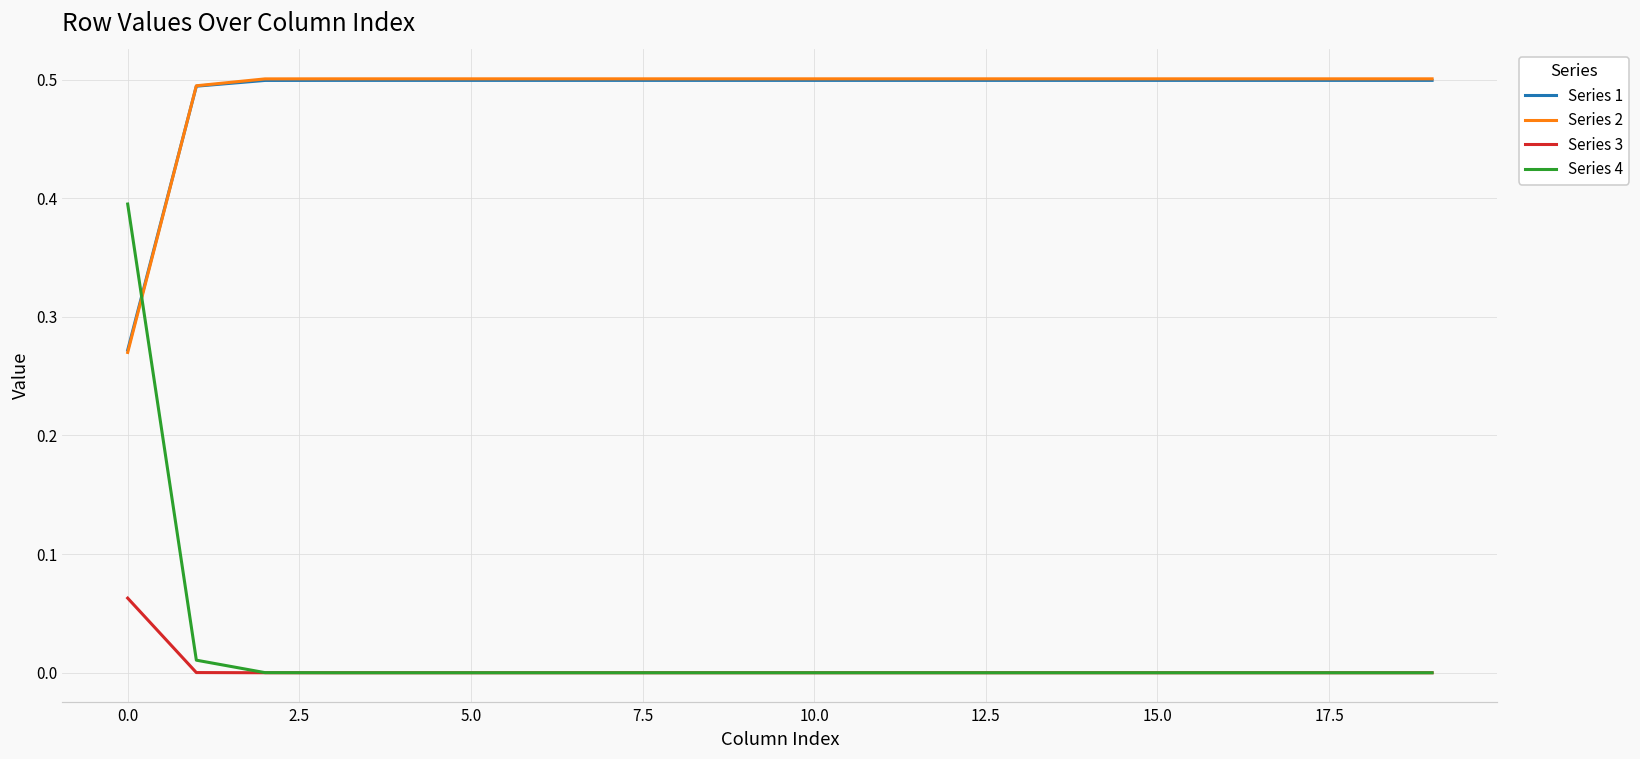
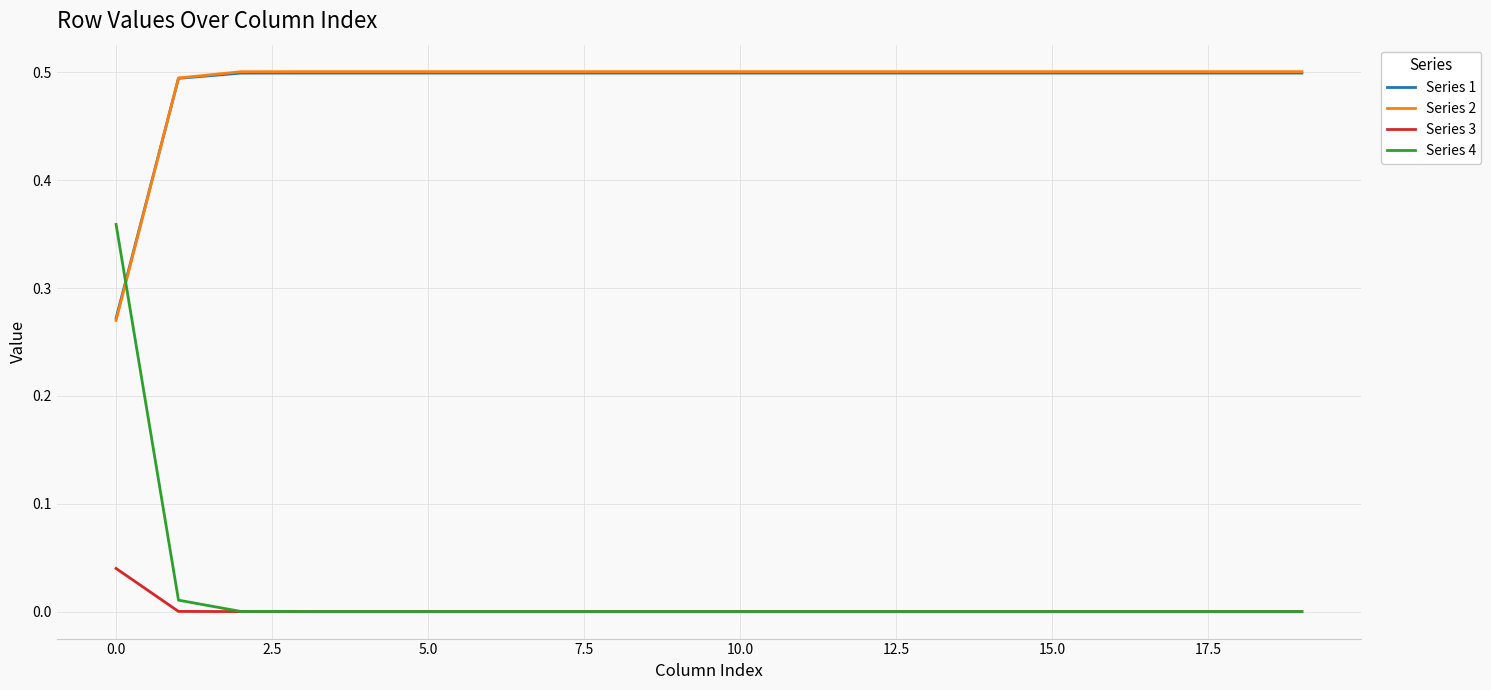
  {
    "Series 3": {
-     "0.0": 0.063
+     "0.0": 0.040
    },
    "Series 4": {
-     "0.0": 0.395
+     "0.0": 0.359
    }
  }
